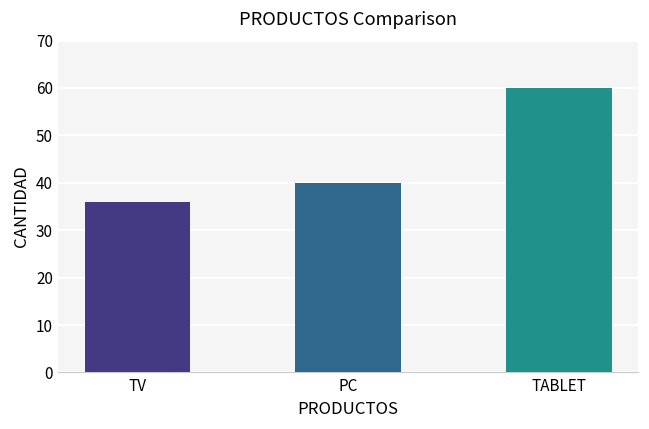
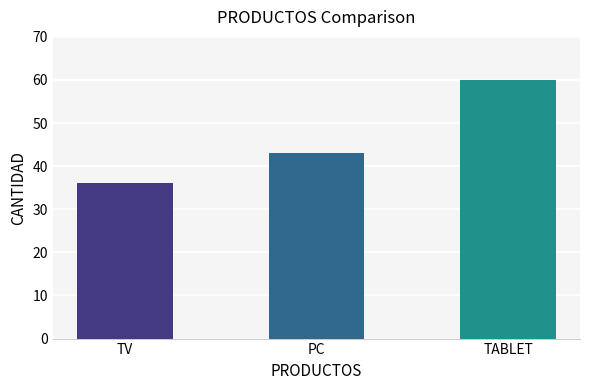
  {
    "TV": 36,
-   "PC": 40,
+   "PC": 43,
    "TABLET": 60
  }
